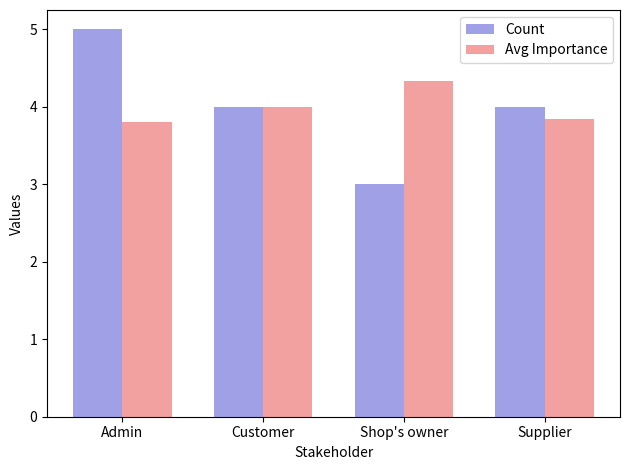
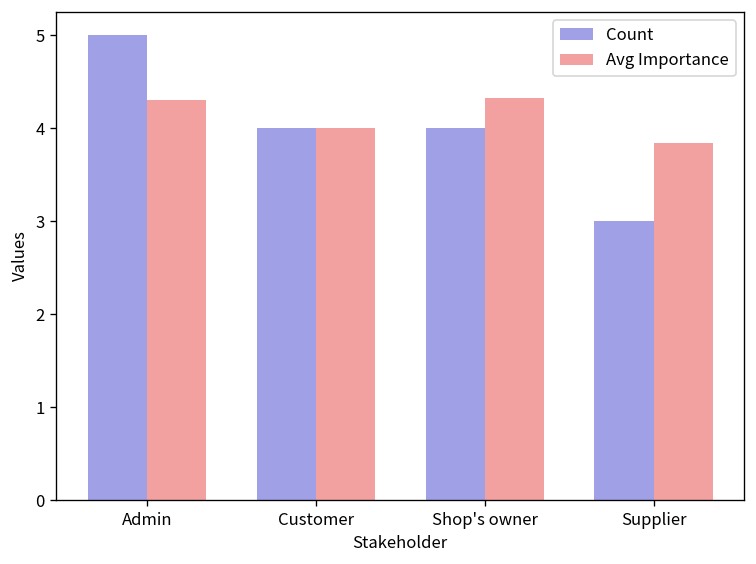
  {
    "Count": {
      "Admin": 5,
      "Customer": 4,
-     "Shop's owner": 3,
-     "Supplier": 4
+     "Shop's owner": 4,
+     "Supplier": 3
    },
    "Avg Importance": {
-     "Admin": 3.8,
+     "Admin": 4.3,
      "Customer": 4.0,
      "Shop's owner": 4.3,
      "Supplier": 3.8
    }
  }
